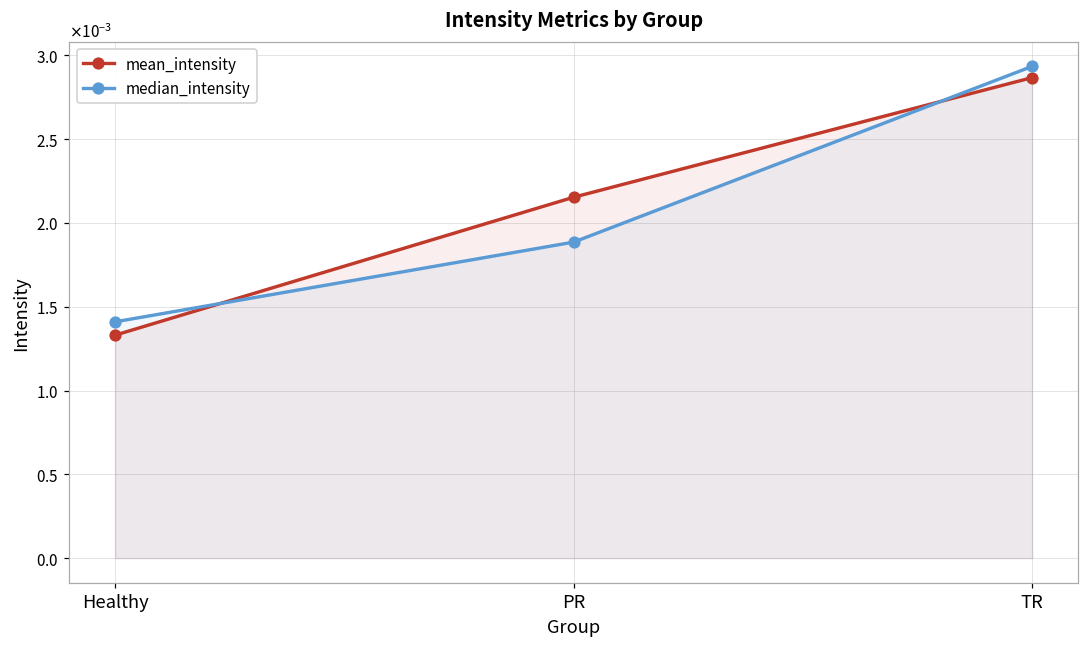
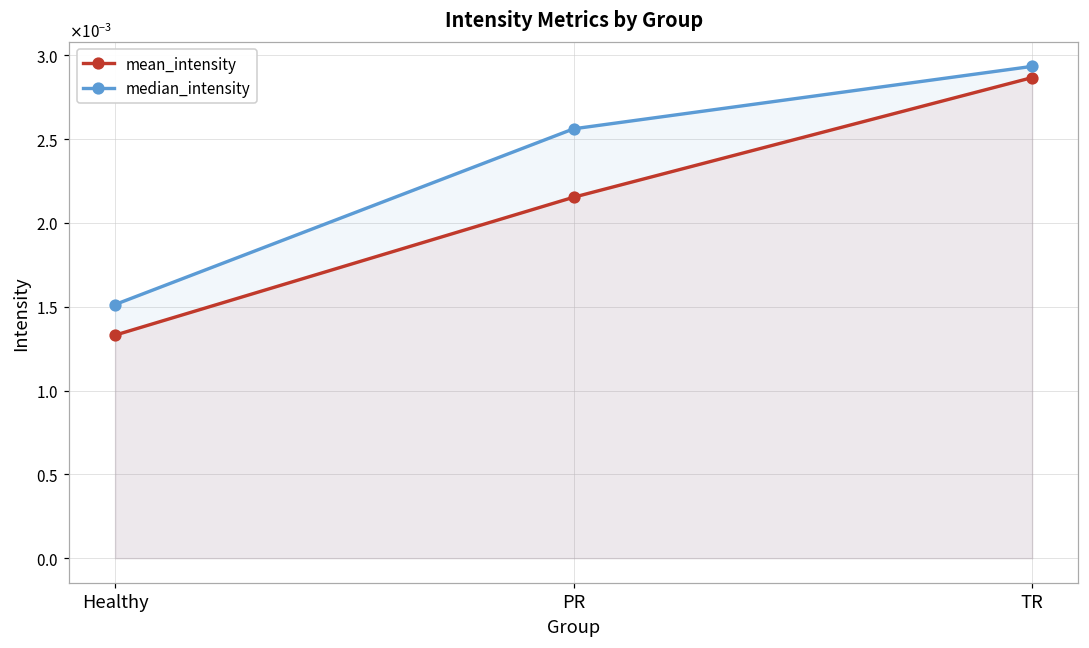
  {
    "mean_intensity": {
      "Healthy": 0.00133,
      "PR": 0.00215,
      "TR": 0.00287
    },
    "median_intensity": {
-     "Healthy": 0.00141,
-     "PR": 0.00189,
+     "Healthy": 0.00151,
+     "PR": 0.00256,
      "TR": 0.00293
    }
  }
